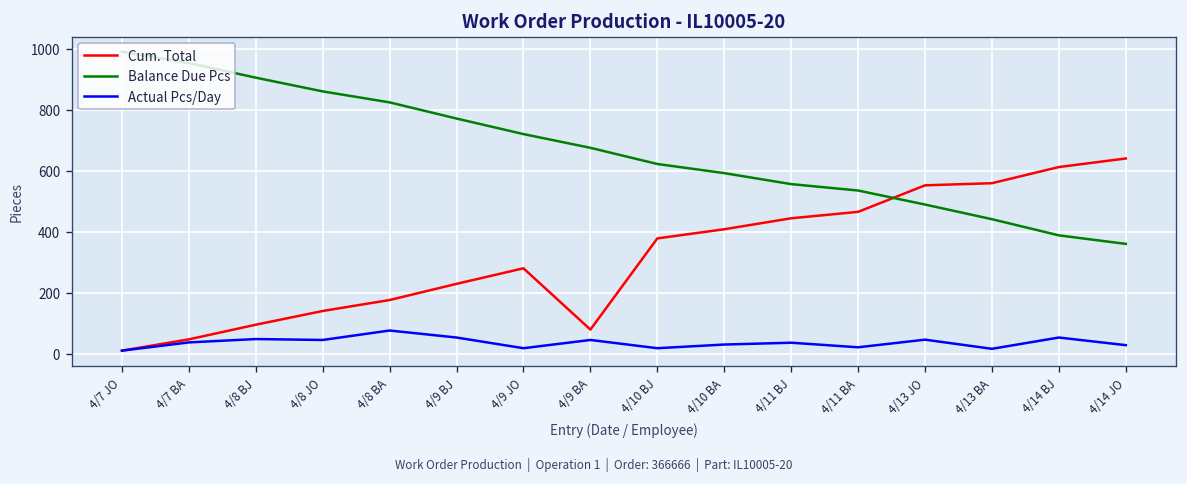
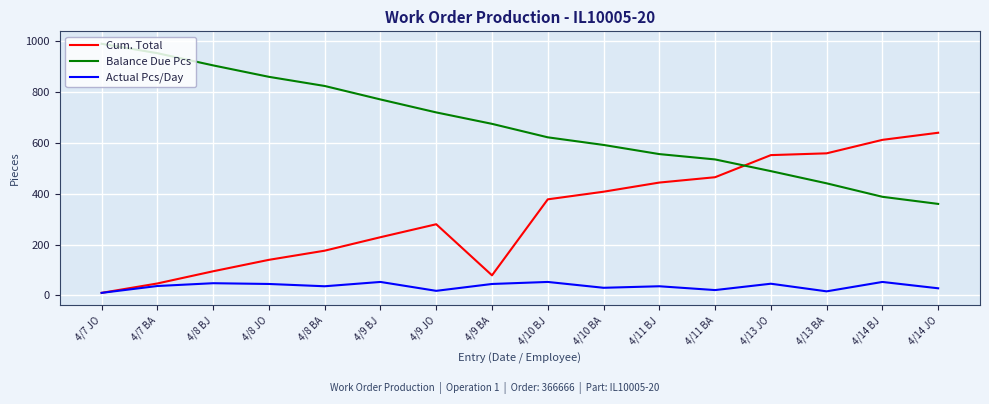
  {
    "Cum. Total": {
      "4/8 BJ": 100,
      "4/8 JO": 140,
      "4/8 BA": 180,
      "4/9 BJ": 230,
      "4/9 JO": 280,
      "4/9 BA": 80,
      "4/10 BJ": 380,
      "4/10 BA": 410,
      "4/11 BJ": 440,
      "4/11 BA": 470,
      "4/13 JO": 550,
      "4/13 BA": 560,
      "4/14 BJ": 610,
      "4/14 JO": 640
    },
    "Balance Due Pcs": {
      "4/8 BJ": 910,
      "4/8 JO": 860,
      "4/8 BA": 820,
      "4/9 BJ": 770,
      "4/9 JO": 720,
      "4/9 BA": 680,
      "4/10 BJ": 620,
      "4/10 BA": 590,
      "4/11 BJ": 560,
      "4/11 BA": 540,
      "4/13 JO": 490,
      "4/13 BA": 440,
      "4/14 BJ": 390,
      "4/14 JO": 360
    },
    "Actual Pcs/Day": {
      "4/8 BJ": 50,
      "4/8 JO": 50,
-     "4/8 BA": 80,
+     "4/8 BA": 40,
      "4/9 BJ": 50,
      "4/9 JO": 20,
      "4/9 BA": 50,
-     "4/10 BJ": 20,
+     "4/10 BJ": 50,
      "4/10 BA": 30,
      "4/11 BJ": 40,
      "4/11 BA": 20,
      "4/13 JO": 50,
      "4/13 BA": 20,
      "4/14 BJ": 50,
      "4/14 JO": 30
    }
  }
